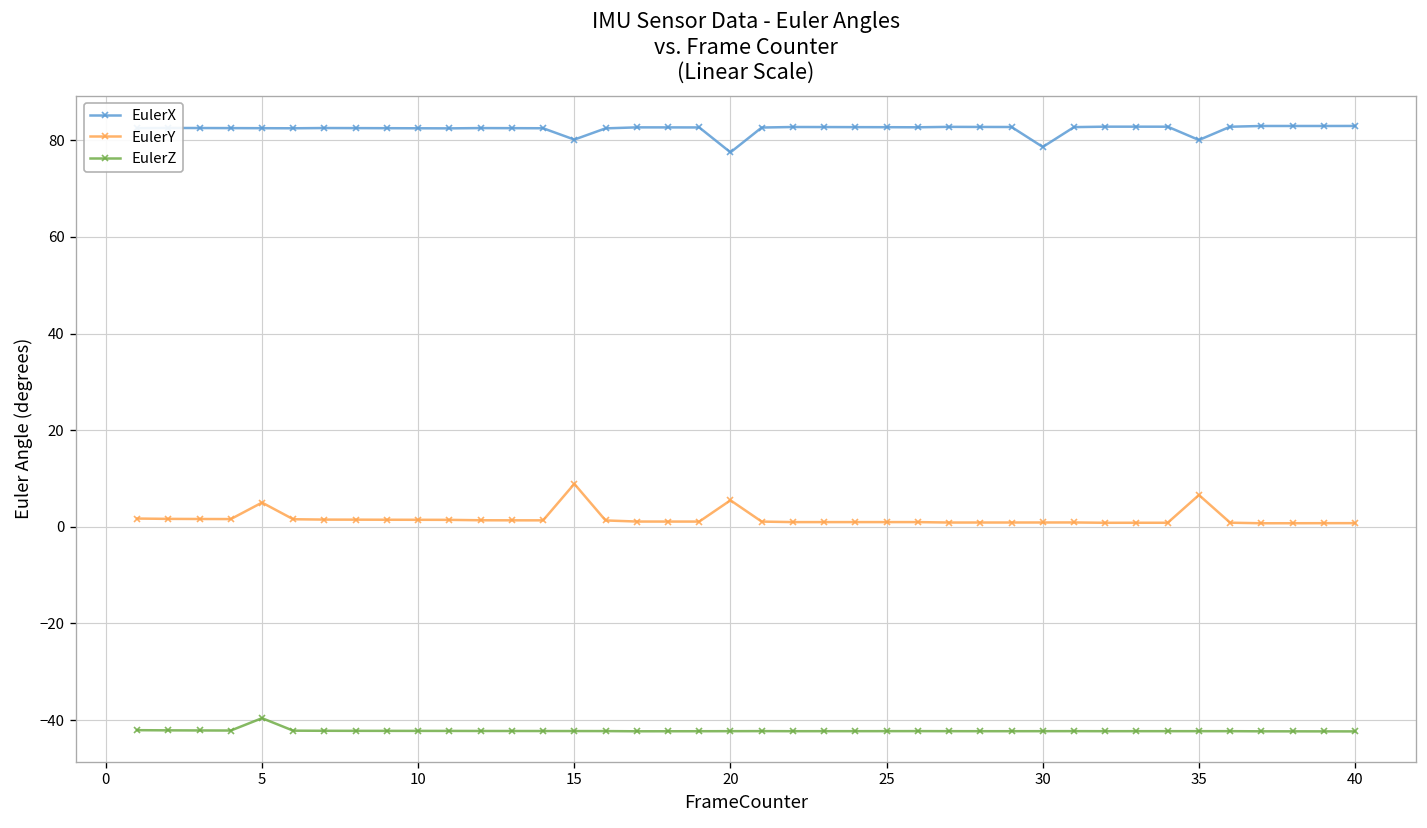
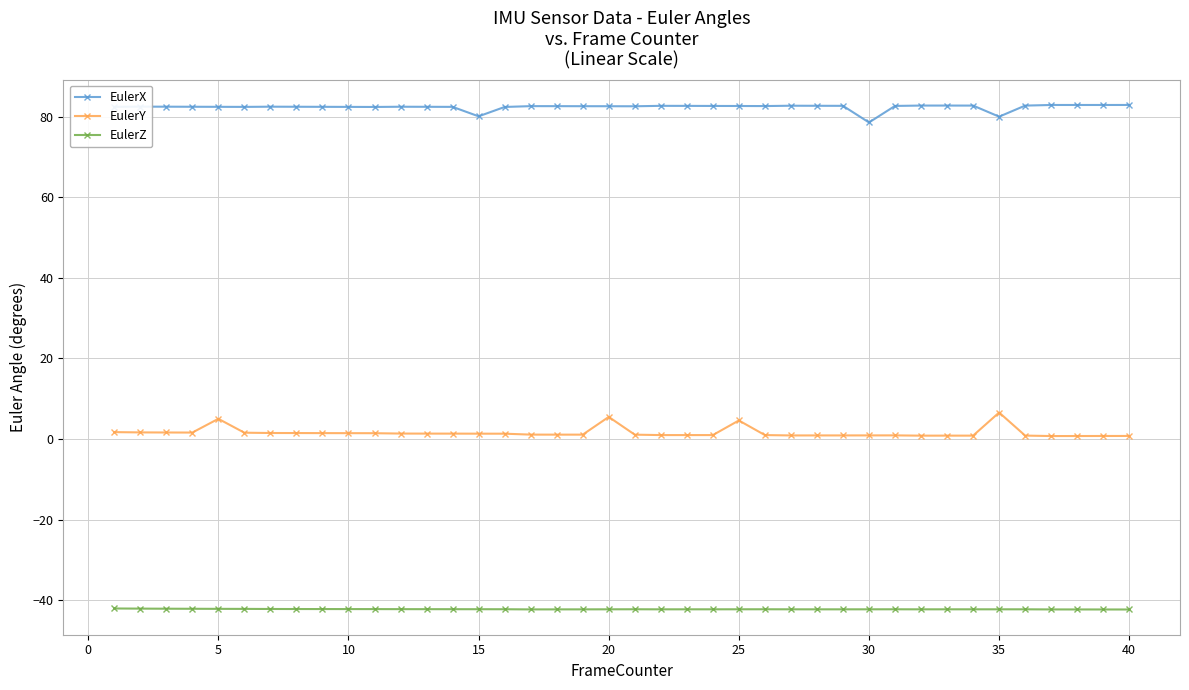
  {
    "EulerX": {
      "5": 82,
      "10": 82,
      "15": 80,
-     "20": 77,
+     "20": 83,
      "25": 83,
      "30": 79,
      "35": 80,
      "40": 83
    },
    "EulerY": {
      "5": 5,
      "10": 1,
-     "15": 9,
+     "15": 1,
      "20": 5,
-     "25": 1,
+     "25": 5,
      "30": 1,
      "35": 7,
      "40": 1
    },
    "EulerZ": {
-     "5": -40,
+     "5": -42,
      "10": -42,
      "15": -42,
      "20": -42,
      "25": -42,
      "30": -42,
      "35": -42,
      "40": -42
    }
  }
